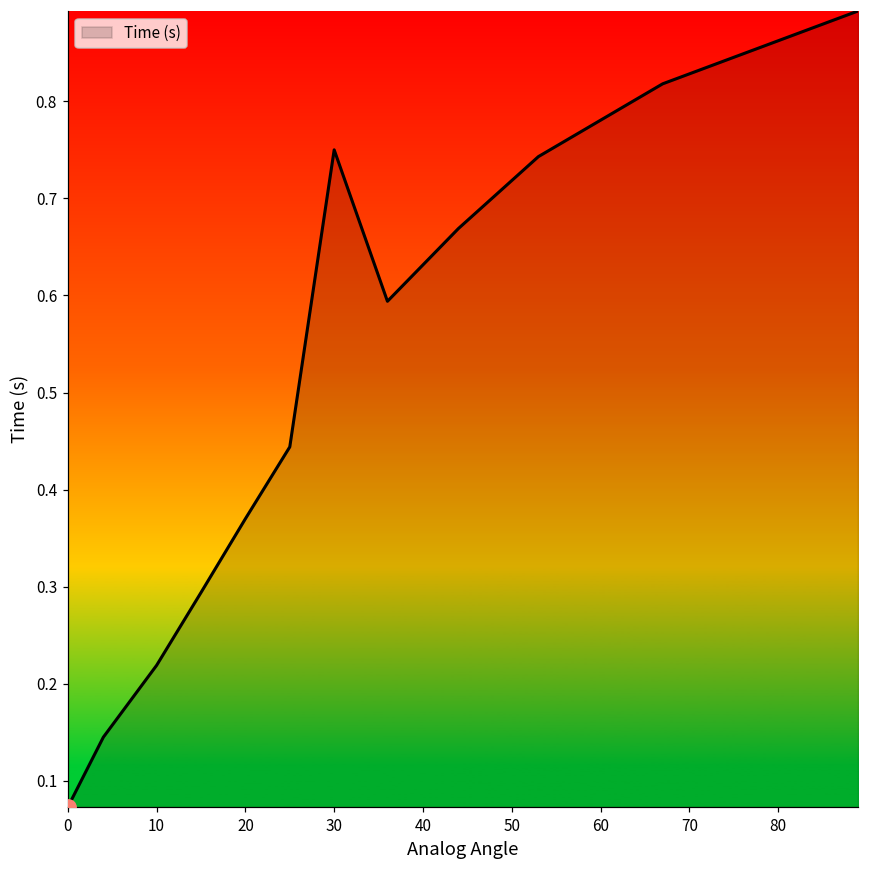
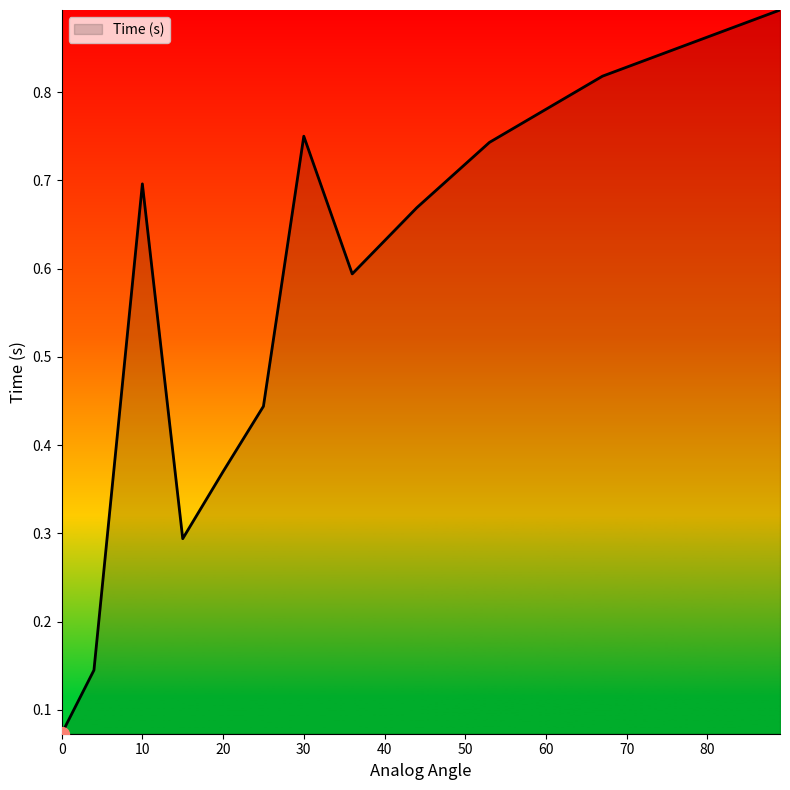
  {
    "Time (s)": {
-     "10": 0.22,
+     "10": 0.70,
      "20": 0.37,
      "30": 0.75
    }
  }
